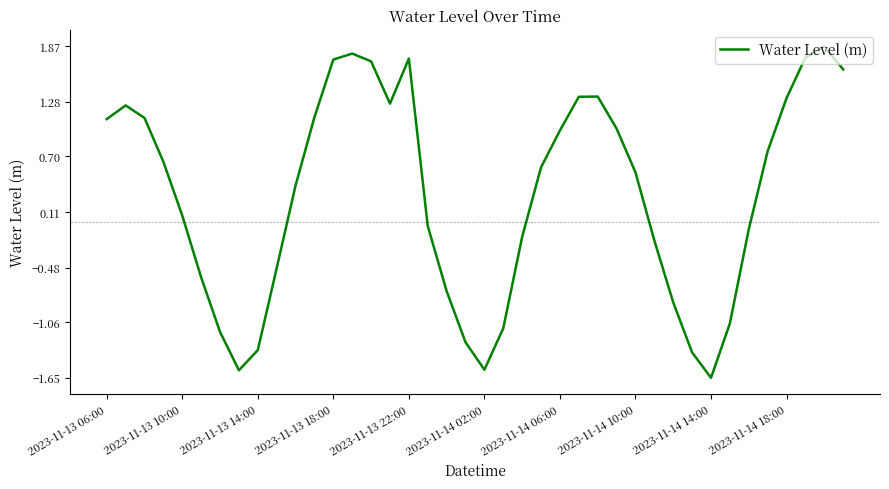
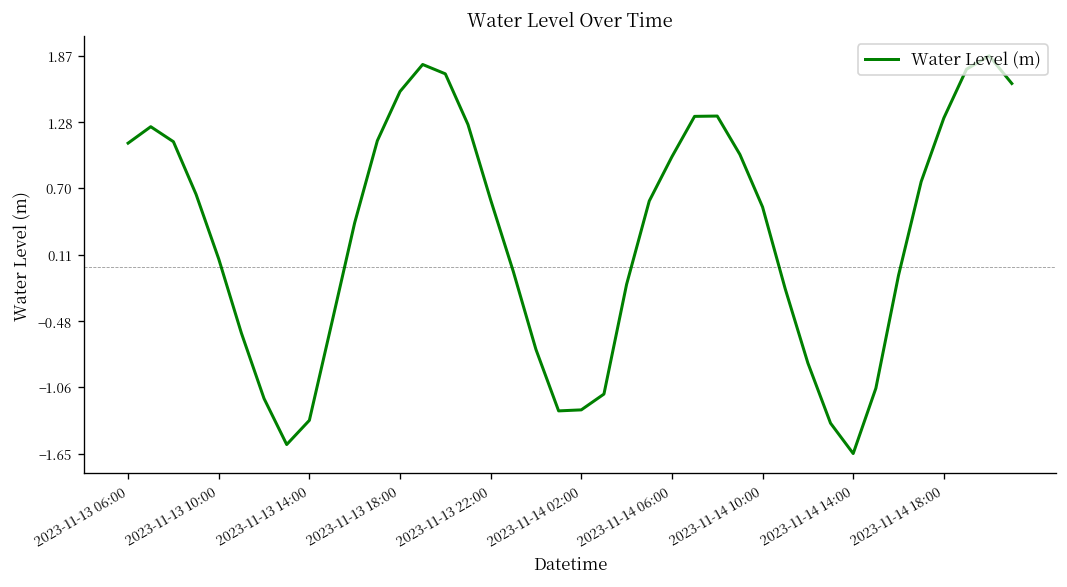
  {
    "2023-11-13 06:00": 1.1,
    "2023-11-13 10:00": 0.1,
    "2023-11-13 14:00": -1.4,
-   "2023-11-13 18:00": 1.7,
-   "2023-11-13 22:00": 1.7,
-   "2023-11-14 02:00": -1.6,
+   "2023-11-13 18:00": 1.6,
+   "2023-11-13 22:00": 0.6,
+   "2023-11-14 02:00": -1.3,
    "2023-11-14 06:00": 1.0,
    "2023-11-14 10:00": 0.5,
    "2023-11-14 14:00": -1.7,
    "2023-11-14 18:00": 1.3
  }
